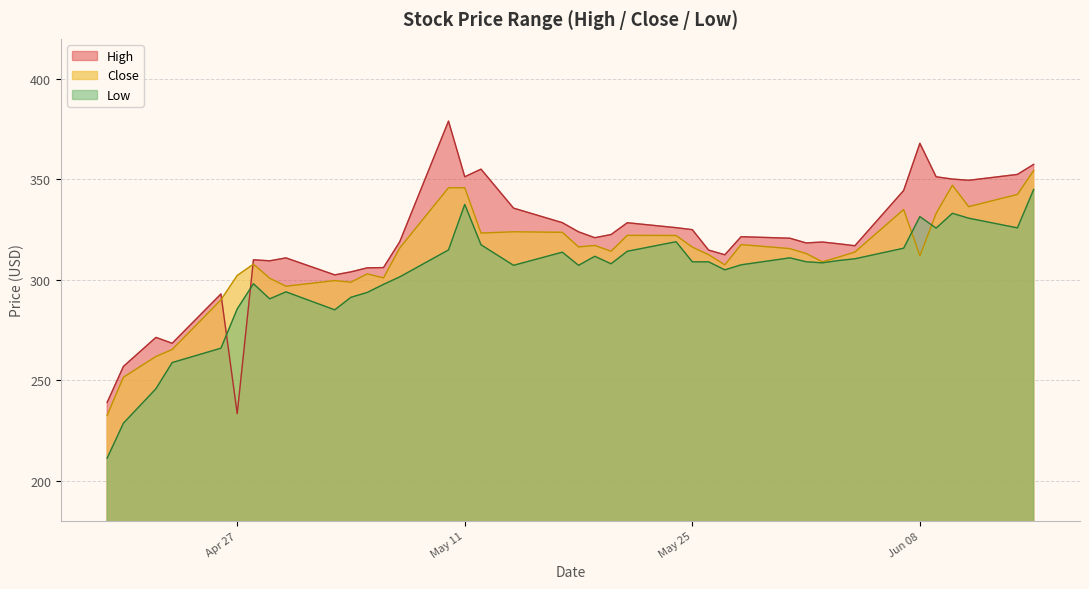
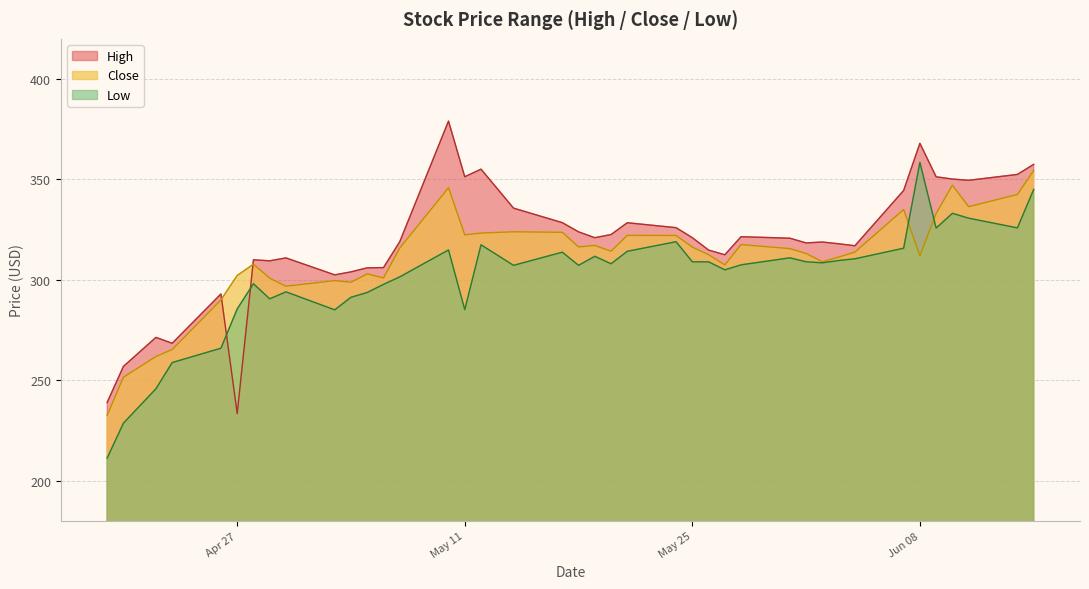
  {
    "High": {
      "Apr 27": 233,
      "May 11": 351,
-     "May 25": 325,
+     "May 25": 321,
      "Jun 08": 368
    },
    "Close": {
      "Apr 27": 302,
-     "May 11": 346,
+     "May 11": 322,
      "May 25": 316,
      "Jun 08": 312
    },
    "Low": {
      "Apr 27": 286,
-     "May 11": 338,
+     "May 11": 285,
      "May 25": 309,
-     "Jun 08": 332
+     "Jun 08": 359
    }
  }
